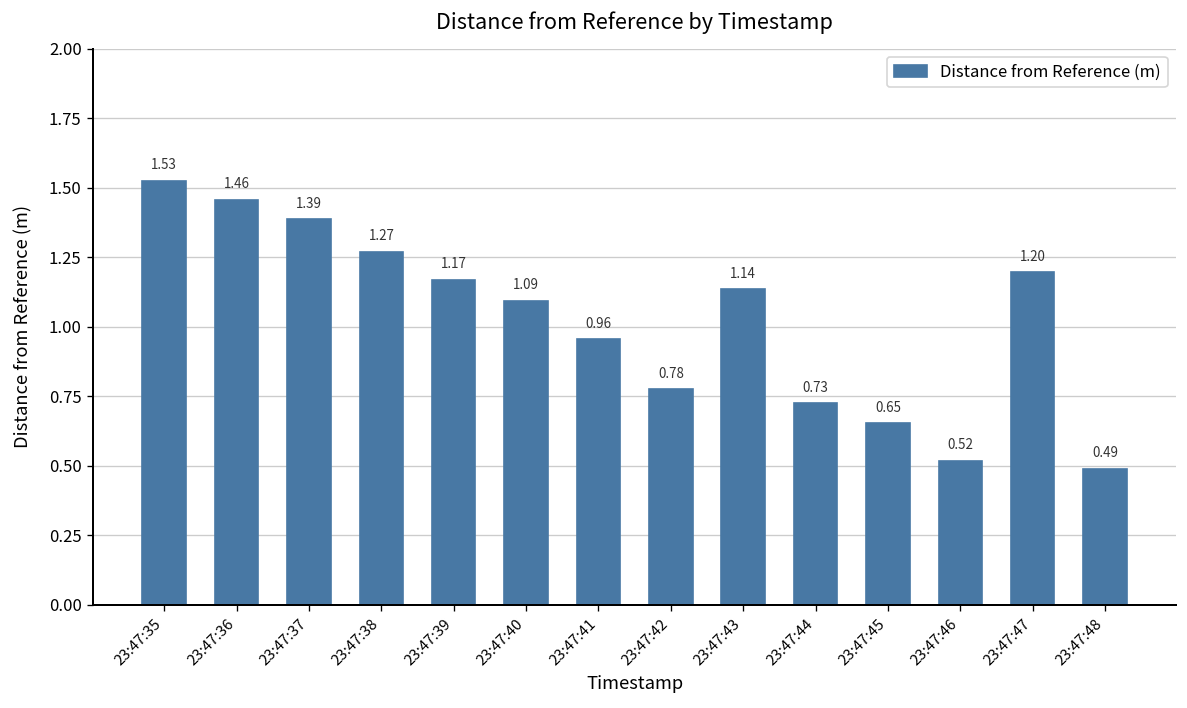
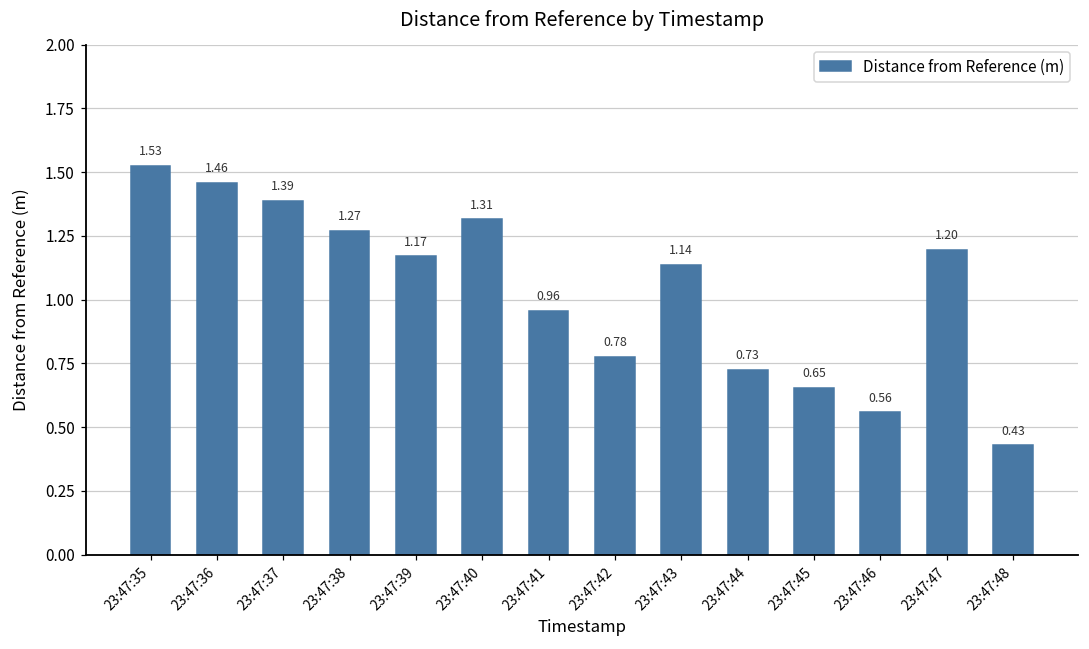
  {
    "23:47:35": 1.53,
    "23:47:36": 1.46,
    "23:47:37": 1.39,
    "23:47:38": 1.27,
    "23:47:39": 1.17,
-   "23:47:40": 1.09,
+   "23:47:40": 1.31,
    "23:47:41": 0.96,
    "23:47:42": 0.78,
    "23:47:43": 1.14,
    "23:47:44": 0.73,
    "23:47:45": 0.65,
-   "23:47:46": 0.52,
+   "23:47:46": 0.56,
    "23:47:47": 1.20,
-   "23:47:48": 0.49
+   "23:47:48": 0.43
  }
